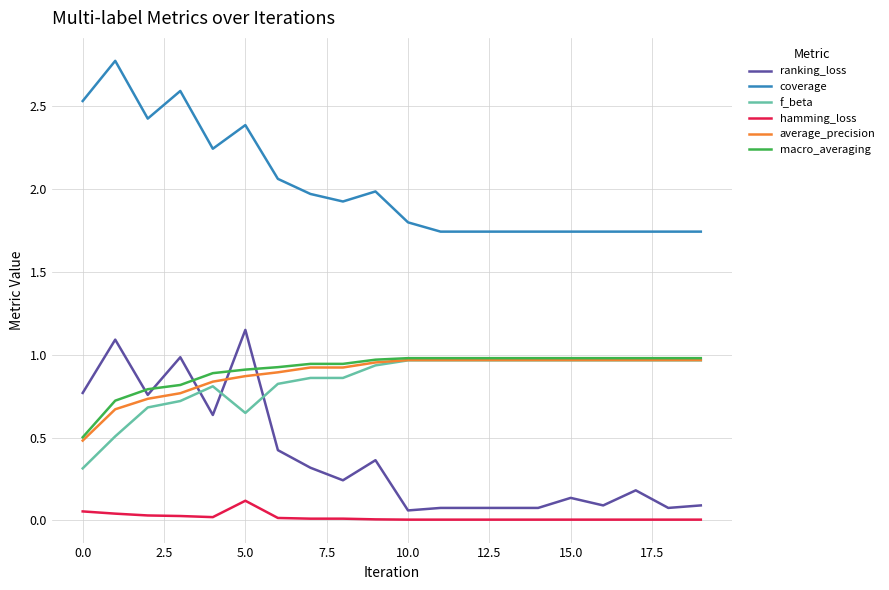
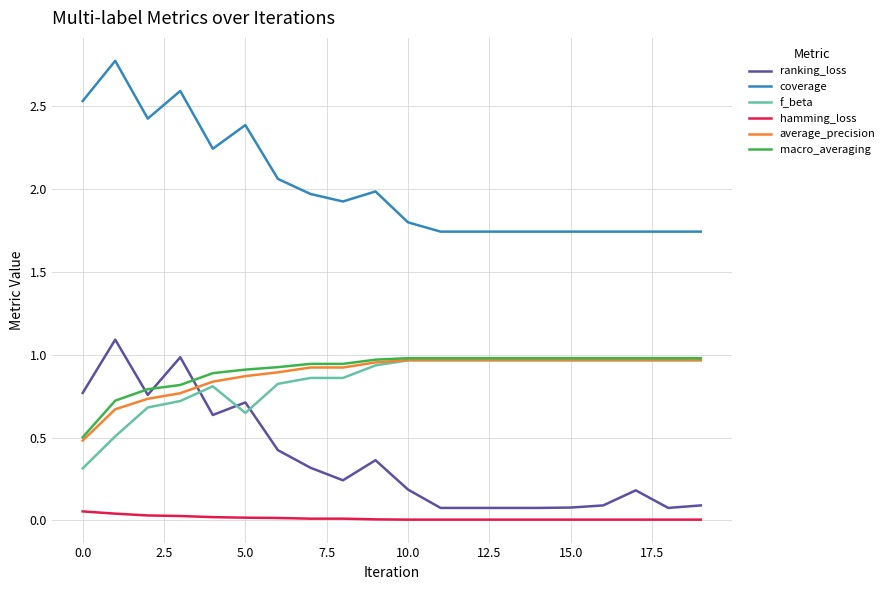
  {
    "ranking_loss": {
      "0.0": 0.77,
-     "5.0": 1.15,
-     "10.0": 0.06,
-     "15.0": 0.14
+     "5.0": 0.71,
+     "10.0": 0.19,
+     "15.0": 0.08
    },
    "coverage": {
      "0.0": 2.53,
      "5.0": 2.39,
      "10.0": 1.80,
      "15.0": 1.74
    },
    "f_beta": {
      "0.0": 0.31,
      "5.0": 0.65
    },
    "hamming_loss": {
      "0.0": 0.05,
-     "5.0": 0.12,
+     "5.0": 0.02,
      "10.0": 0.01,
      "15.0": 0.01
    },
    "average_precision": {
      "0.0": 0.48,
      "5.0": 0.87
    },
    "macro_averaging": {
      "0.0": 0.50,
      "5.0": 0.91
    }
  }
